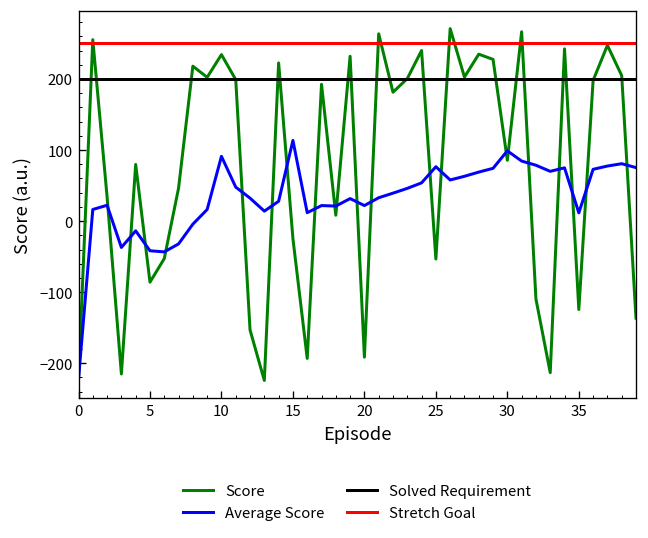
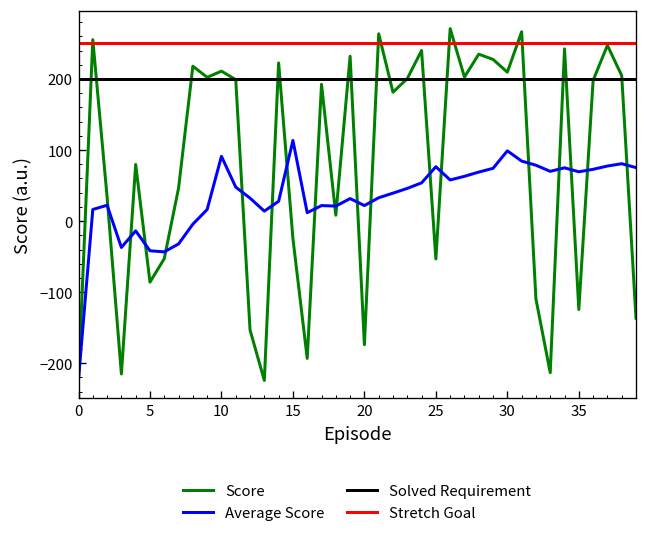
  {
    "Score": {
      "5": -90,
-     "10": 230,
+     "10": 210,
      "15": -20,
-     "20": -190,
+     "20": -170,
      "25": -50,
-     "30": 90,
+     "30": 210,
      "35": -120
    },
    "Average Score": {
      "5": -40,
      "10": 90,
      "15": 110,
      "20": 20,
      "25": 80,
      "30": 100,
-     "35": 10
+     "35": 70
    },
    "Solved Requirement": {
      "0": 200,
      "5": 200,
      "10": 200,
      "15": 200,
      "20": 200,
      "25": 200,
      "30": 200,
      "35": 200
    },
    "Stretch Goal": {
      "0": 250,
      "5": 250,
      "10": 250,
      "15": 250,
      "20": 250,
      "25": 250,
      "30": 250,
      "35": 250
    }
  }
